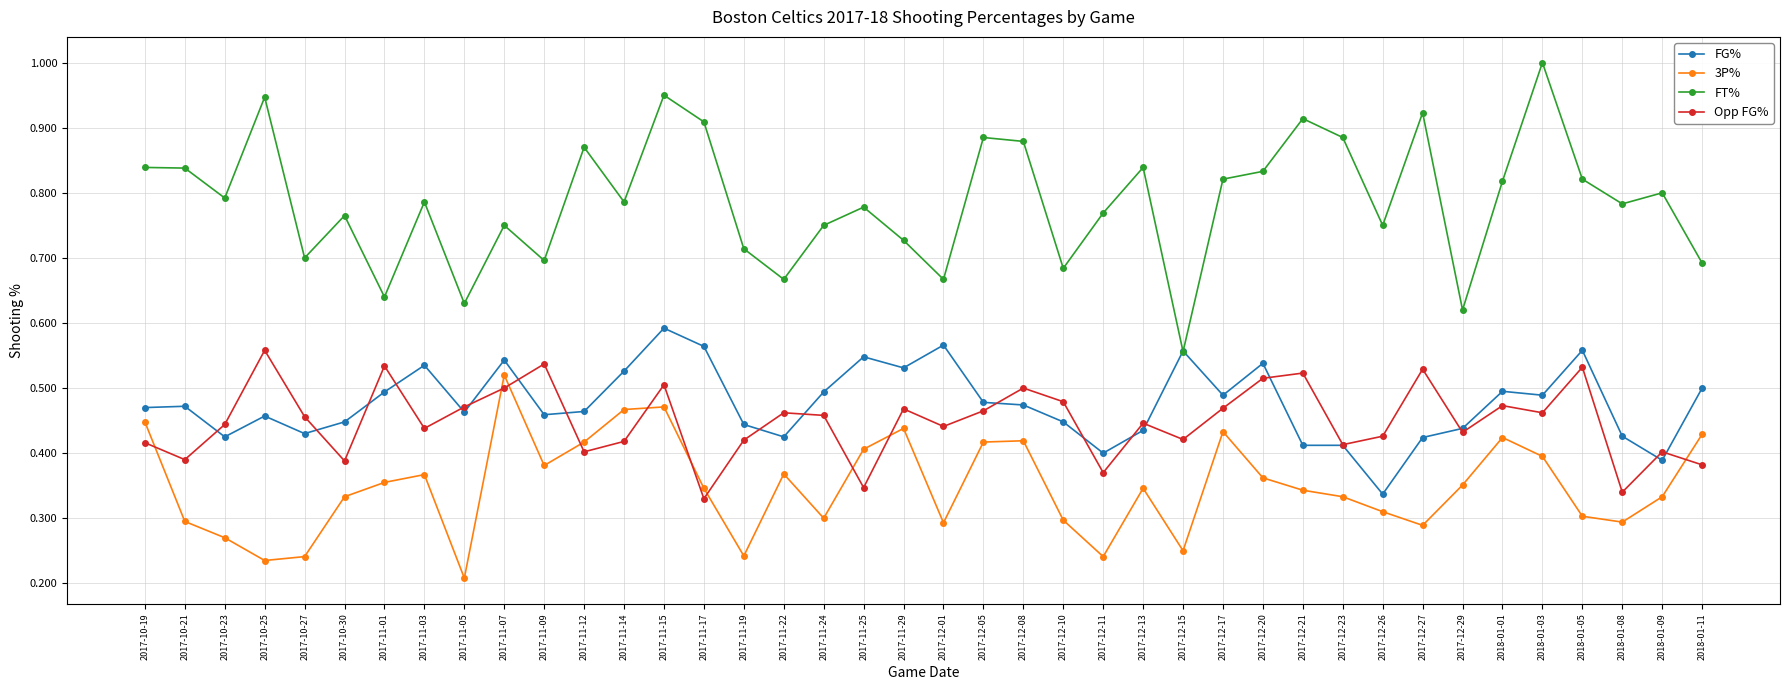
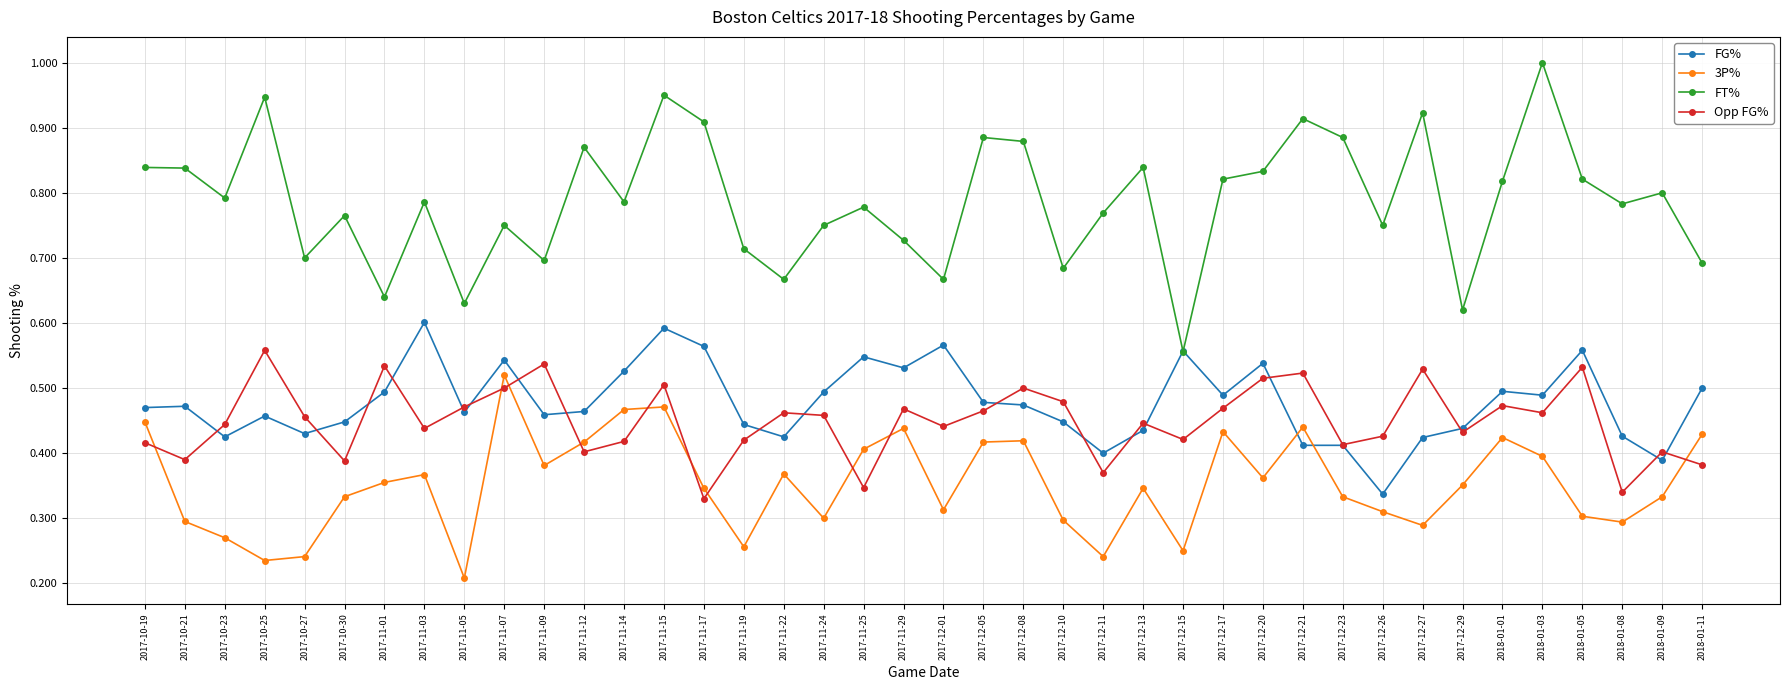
  {
    "FG%": {
      "2017-10-19": 0.47,
      "2017-10-21": 0.47,
      "2017-10-23": 0.43,
      "2017-10-25": 0.46,
      "2017-10-27": 0.43,
      "2017-10-30": 0.45,
      "2017-11-01": 0.49,
-     "2017-11-03": 0.54,
+     "2017-11-03": 0.60,
      "2017-11-05": 0.46,
      "2017-11-07": 0.54,
      "2017-11-09": 0.46,
      "2017-11-12": 0.46,
      "2017-11-14": 0.53,
      "2017-11-15": 0.59,
      "2017-11-17": 0.56,
      "2017-11-19": 0.44,
      "2017-11-22": 0.43,
      "2017-11-24": 0.49,
      "2017-11-25": 0.55,
      "2017-11-29": 0.53,
      "2017-12-01": 0.57,
      "2017-12-05": 0.48,
      "2017-12-08": 0.47,
      "2017-12-10": 0.45,
      "2017-12-11": 0.40,
      "2017-12-13": 0.44,
      "2017-12-17": 0.49,
      "2017-12-20": 0.54,
      "2017-12-21": 0.41,
      "2017-12-26": 0.34,
      "2017-12-27": 0.42,
      "2017-12-29": 0.44,
      "2018-01-01": 0.50,
      "2018-01-03": 0.49,
      "2018-01-05": 0.56,
      "2018-01-08": 0.43,
      "2018-01-09": 0.39,
      "2018-01-11": 0.50
    },
    "3P%": {
      "2017-10-19": 0.45,
      "2017-10-21": 0.30,
      "2017-10-23": 0.27,
      "2017-10-25": 0.24,
      "2017-10-27": 0.24,
      "2017-10-30": 0.33,
      "2017-11-01": 0.36,
      "2017-11-03": 0.37,
      "2017-11-05": 0.21,
      "2017-11-07": 0.52,
      "2017-11-09": 0.38,
      "2017-11-12": 0.42,
      "2017-11-14": 0.47,
      "2017-11-15": 0.47,
      "2017-11-17": 0.35,
-     "2017-11-19": 0.24,
+     "2017-11-19": 0.26,
      "2017-11-22": 0.37,
      "2017-11-24": 0.30,
      "2017-11-25": 0.41,
      "2017-11-29": 0.44,
-     "2017-12-01": 0.29,
+     "2017-12-01": 0.31,
      "2017-12-05": 0.42,
      "2017-12-08": 0.42,
      "2017-12-10": 0.30,
      "2017-12-11": 0.24,
      "2017-12-13": 0.35,
      "2017-12-15": 0.25,
      "2017-12-17": 0.43,
      "2017-12-20": 0.36,
-     "2017-12-21": 0.34,
+     "2017-12-21": 0.44,
      "2017-12-23": 0.33,
      "2017-12-26": 0.31,
      "2017-12-27": 0.29,
      "2017-12-29": 0.35,
      "2018-01-01": 0.42,
      "2018-01-03": 0.40,
      "2018-01-05": 0.30,
      "2018-01-08": 0.29,
      "2018-01-09": 0.33,
      "2018-01-11": 0.43
    },
    "FT%": {
      "2017-10-19": 0.84,
      "2017-10-21": 0.84,
      "2017-10-23": 0.79,
      "2017-10-25": 0.95,
      "2017-10-27": 0.70,
      "2017-10-30": 0.77,
      "2017-11-01": 0.64,
      "2017-11-03": 0.79,
      "2017-11-05": 0.63,
      "2017-11-07": 0.75,
      "2017-11-09": 0.70,
      "2017-11-12": 0.87,
      "2017-11-14": 0.79,
      "2017-11-15": 0.95,
      "2017-11-17": 0.91,
      "2017-11-19": 0.71,
      "2017-11-22": 0.67,
      "2017-11-24": 0.75,
      "2017-11-25": 0.78,
      "2017-11-29": 0.73,
      "2017-12-01": 0.67,
      "2017-12-05": 0.89,
      "2017-12-08": 0.88,
      "2017-12-10": 0.68,
      "2017-12-11": 0.77,
      "2017-12-13": 0.84,
      "2017-12-17": 0.82,
      "2017-12-20": 0.83,
      "2017-12-21": 0.91,
      "2017-12-23": 0.89,
      "2017-12-26": 0.75,
      "2017-12-27": 0.92,
      "2017-12-29": 0.62,
      "2018-01-01": 0.82,
      "2018-01-03": 1.00,
      "2018-01-05": 0.82,
      "2018-01-08": 0.78,
      "2018-01-09": 0.80,
      "2018-01-11": 0.69
    },
    "Opp FG%": {
      "2017-10-19": 0.42,
      "2017-10-21": 0.39,
      "2017-10-23": 0.44,
      "2017-10-25": 0.56,
      "2017-10-27": 0.46,
      "2017-10-30": 0.39,
      "2017-11-01": 0.53,
      "2017-11-03": 0.44,
      "2017-11-05": 0.47,
      "2017-11-07": 0.50,
      "2017-11-09": 0.54,
      "2017-11-12": 0.40,
      "2017-11-14": 0.42,
      "2017-11-15": 0.51,
      "2017-11-17": 0.33,
      "2017-11-19": 0.42,
      "2017-11-22": 0.46,
      "2017-11-24": 0.46,
      "2017-11-25": 0.35,
      "2017-11-29": 0.47,
      "2017-12-01": 0.44,
      "2017-12-05": 0.47,
      "2017-12-08": 0.50,
      "2017-12-10": 0.48,
      "2017-12-11": 0.37,
      "2017-12-13": 0.45,
      "2017-12-15": 0.42,
      "2017-12-17": 0.47,
      "2017-12-20": 0.52,
      "2017-12-21": 0.52,
      "2017-12-26": 0.43,
      "2017-12-27": 0.53,
      "2017-12-29": 0.43,
      "2018-01-01": 0.47,
      "2018-01-03": 0.46,
      "2018-01-05": 0.53,
      "2018-01-08": 0.34,
      "2018-01-09": 0.40,
      "2018-01-11": 0.38
    }
  }
